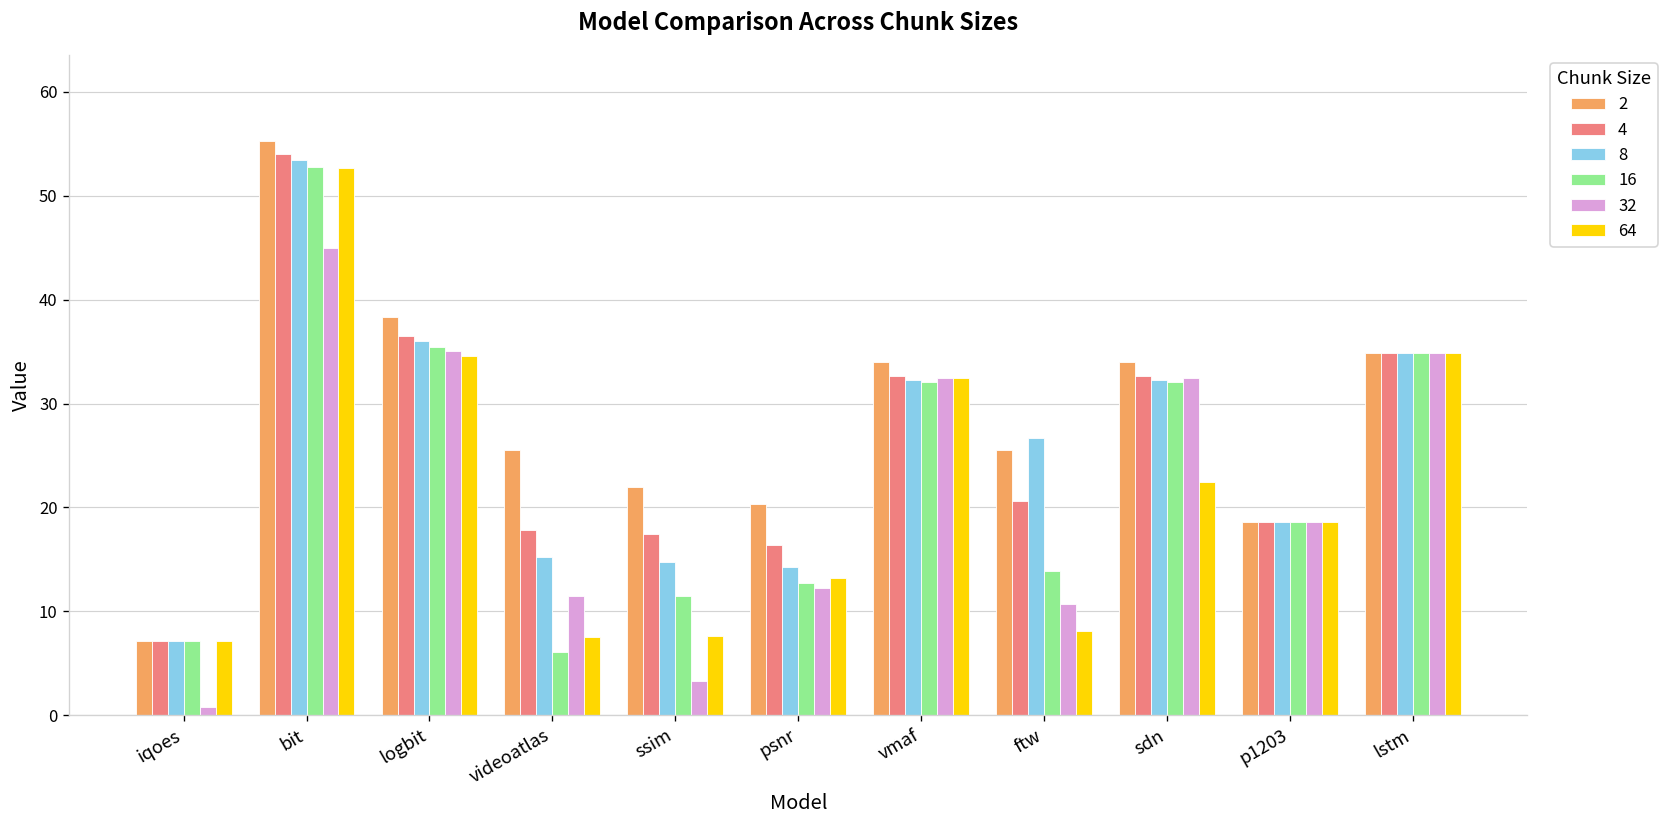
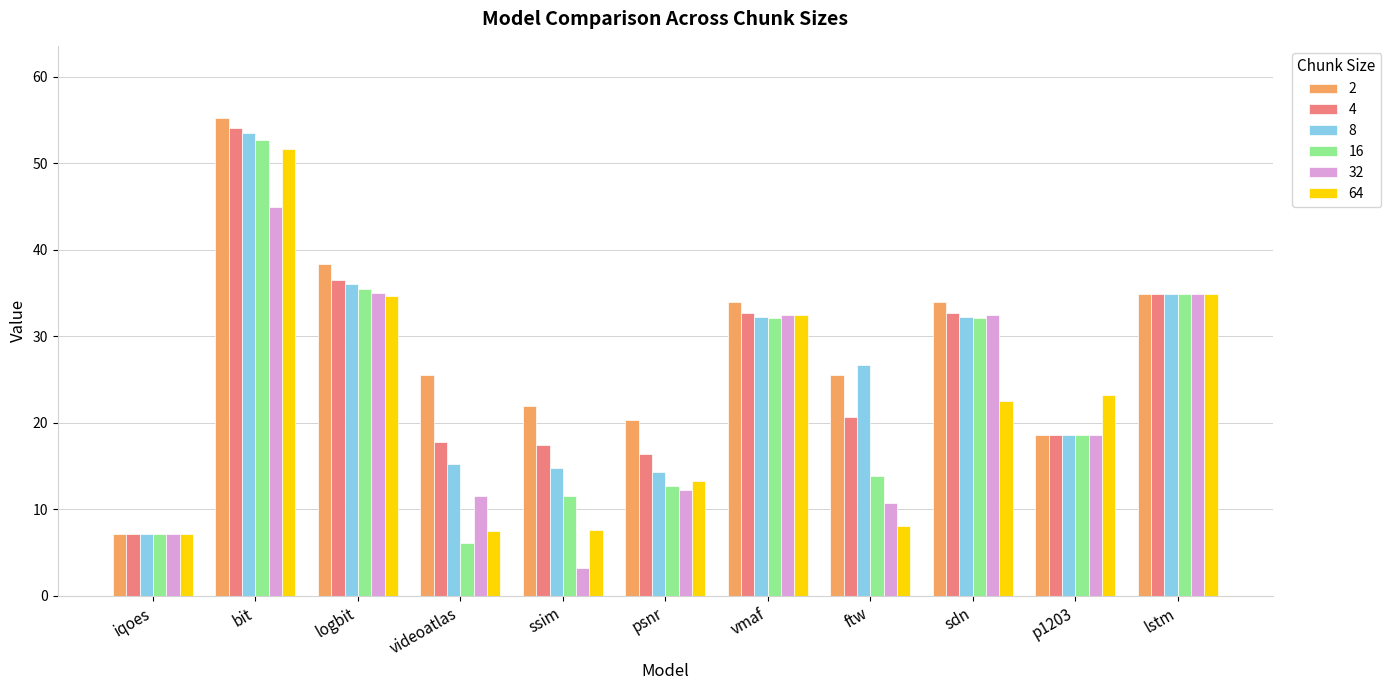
  {
    "8": {
      "iqoes": 7,
      "bit": 53,
      "logbit": 36,
      "videoatlas": 15,
      "ssim": 15,
      "psnr": 14,
      "vmaf": 32,
      "ftw": 27,
      "sdn": 32,
      "p1203": 19,
      "lstm": 35
    },
    "16": {
      "iqoes": 7,
      "bit": 53,
      "logbit": 35,
      "videoatlas": 6,
      "ssim": 12,
      "psnr": 13,
      "vmaf": 32,
      "ftw": 14,
      "sdn": 32,
      "p1203": 19,
      "lstm": 35
    },
    "32": {
-     "iqoes": 1,
+     "iqoes": 7,
      "bit": 45,
      "logbit": 35,
      "videoatlas": 12,
      "ssim": 3,
      "psnr": 12,
      "vmaf": 32,
      "ftw": 11,
      "sdn": 32,
      "p1203": 19,
      "lstm": 35
    },
    "64": {
      "iqoes": 7,
-     "bit": 53,
+     "bit": 52,
      "logbit": 35,
      "videoatlas": 8,
      "ssim": 8,
      "psnr": 13,
      "vmaf": 32,
      "ftw": 8,
      "sdn": 22,
-     "p1203": 19,
+     "p1203": 23,
      "lstm": 35
    }
  }
